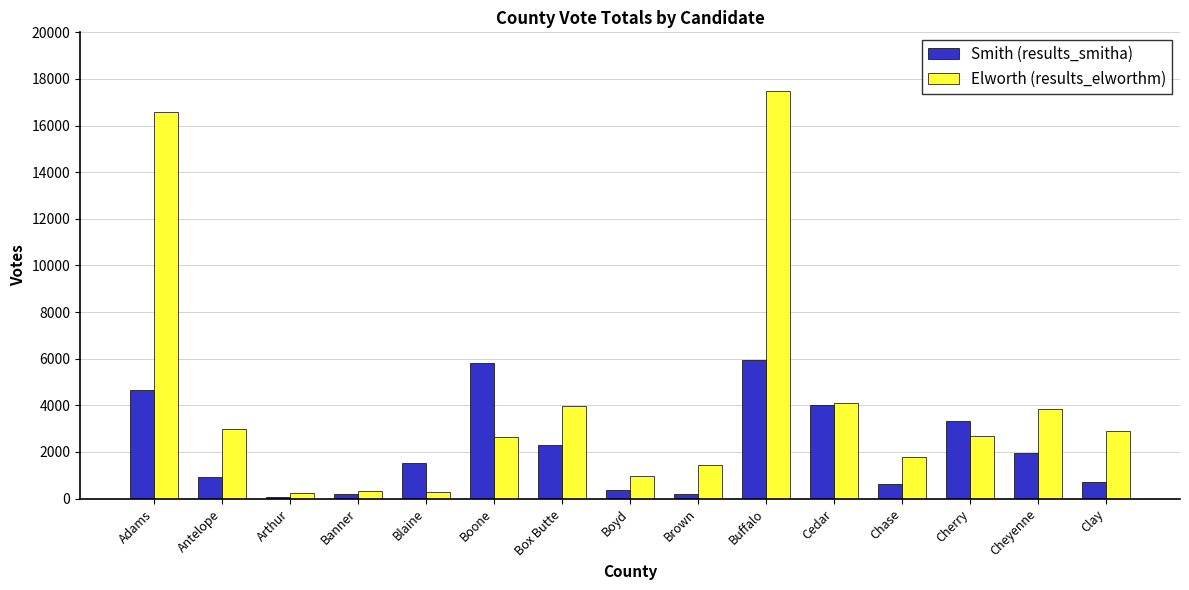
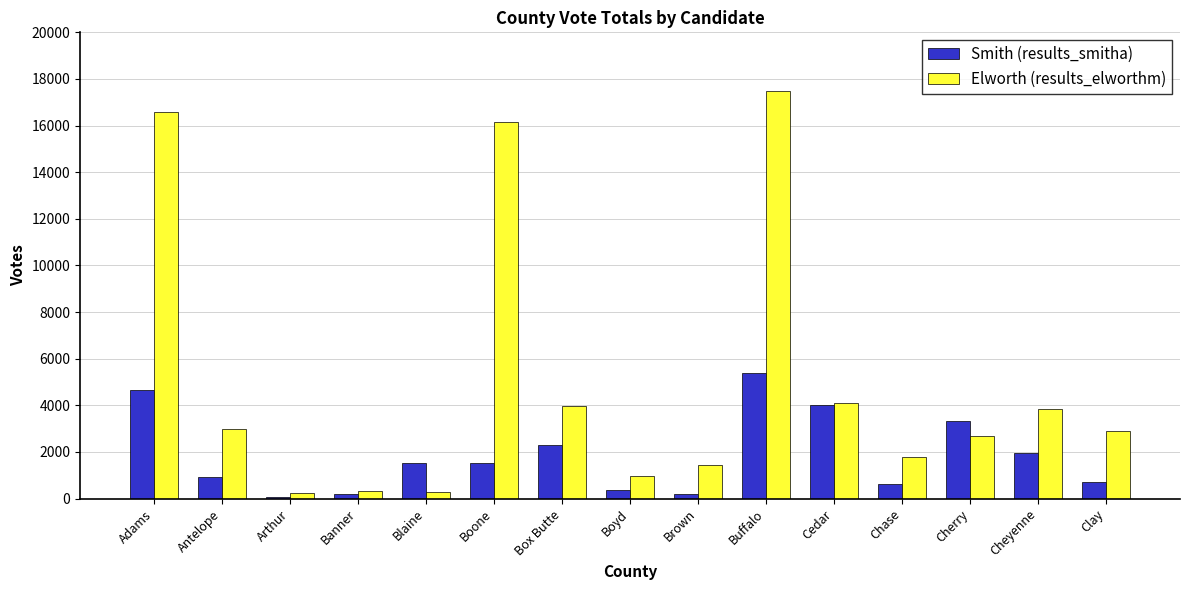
  {
    "Smith (results_smitha)": {
      "Adams": 4700,
      "Antelope": 900,
      "Banner": 200,
      "Blaine": 1500,
-     "Boone": 5800,
+     "Boone": 1500,
      "Box Butte": 2300,
      "Boyd": 400,
      "Brown": 200,
-     "Buffalo": 5900,
+     "Buffalo": 5400,
      "Cedar": 4000,
      "Chase": 600,
      "Cherry": 3300,
      "Cheyenne": 2000,
      "Clay": 700
    },
    "Elworth (results_elworthm)": {
      "Adams": 16600,
      "Antelope": 3000,
      "Arthur": 300,
      "Banner": 300,
      "Blaine": 300,
-     "Boone": 2600,
+     "Boone": 16100,
      "Box Butte": 4000,
      "Boyd": 1000,
      "Brown": 1500,
      "Buffalo": 17500,
      "Cedar": 4100,
      "Chase": 1800,
      "Cherry": 2700,
      "Cheyenne": 3800,
      "Clay": 2900
    }
  }
